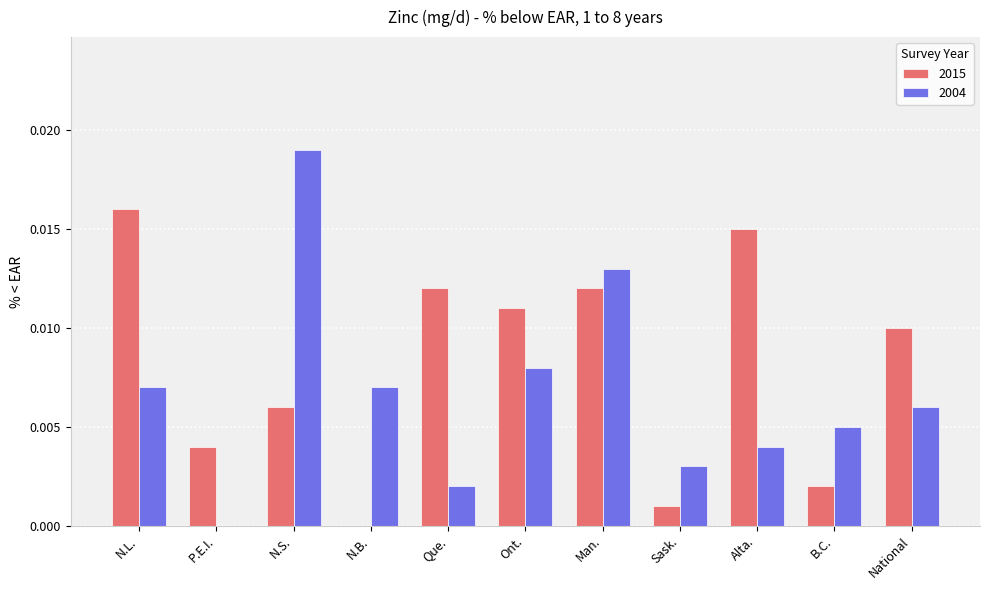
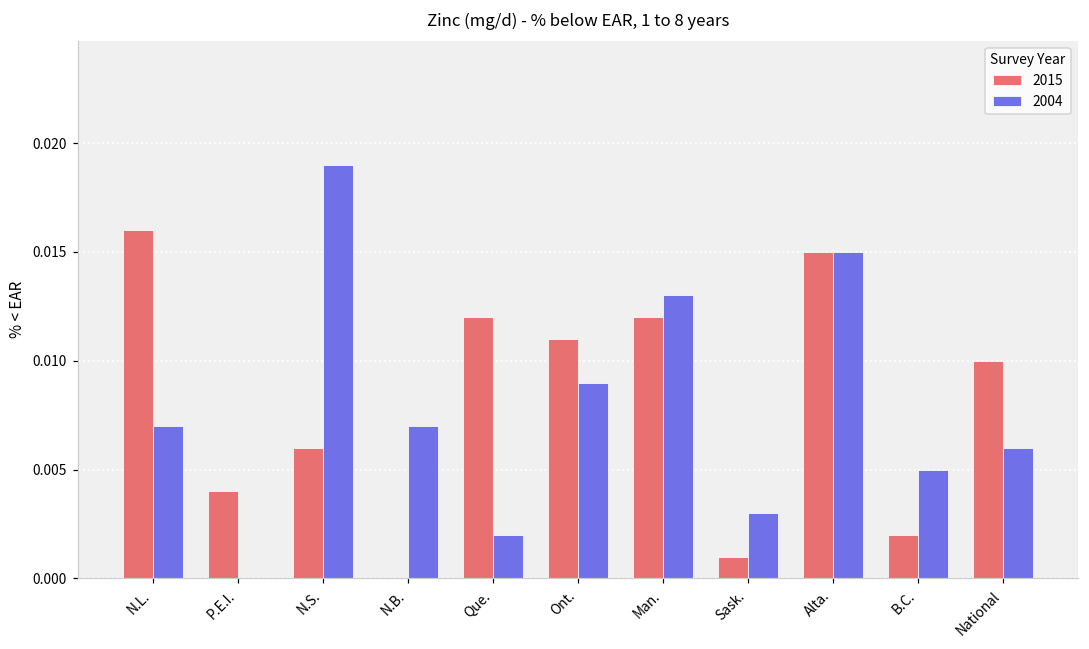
  {
    "2015": {
      "N.L.": 0.016,
      "P.E.I.": 0.004,
      "N.S.": 0.006,
      "N.B.": 0.000,
      "Que.": 0.012,
      "Ont.": 0.011,
      "Man.": 0.012,
      "Sask.": 0.001,
      "Alta.": 0.015,
      "B.C.": 0.002,
      "National": 0.010
    },
    "2004": {
      "N.L.": 0.007,
      "P.E.I.": 0.000,
      "N.S.": 0.019,
      "N.B.": 0.007,
      "Que.": 0.002,
-     "Ont.": 0.008,
+     "Ont.": 0.009,
      "Man.": 0.013,
      "Sask.": 0.003,
-     "Alta.": 0.004,
+     "Alta.": 0.015,
      "B.C.": 0.005,
      "National": 0.006
    }
  }
